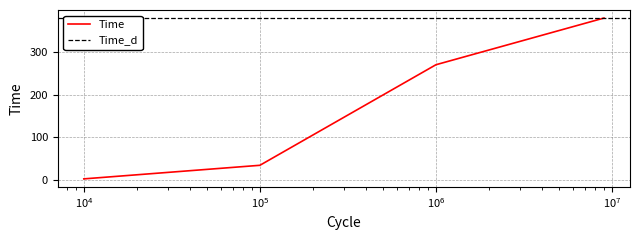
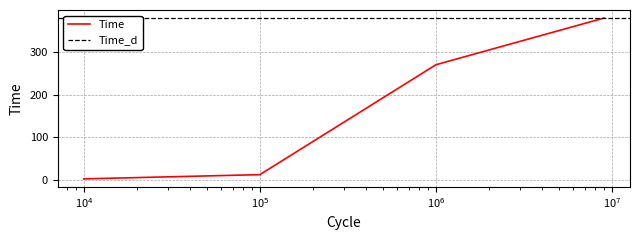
  {
    "10^4": 0,
-   "10^5": 30,
+   "10^5": 10,
    "10^6": 270
  }
